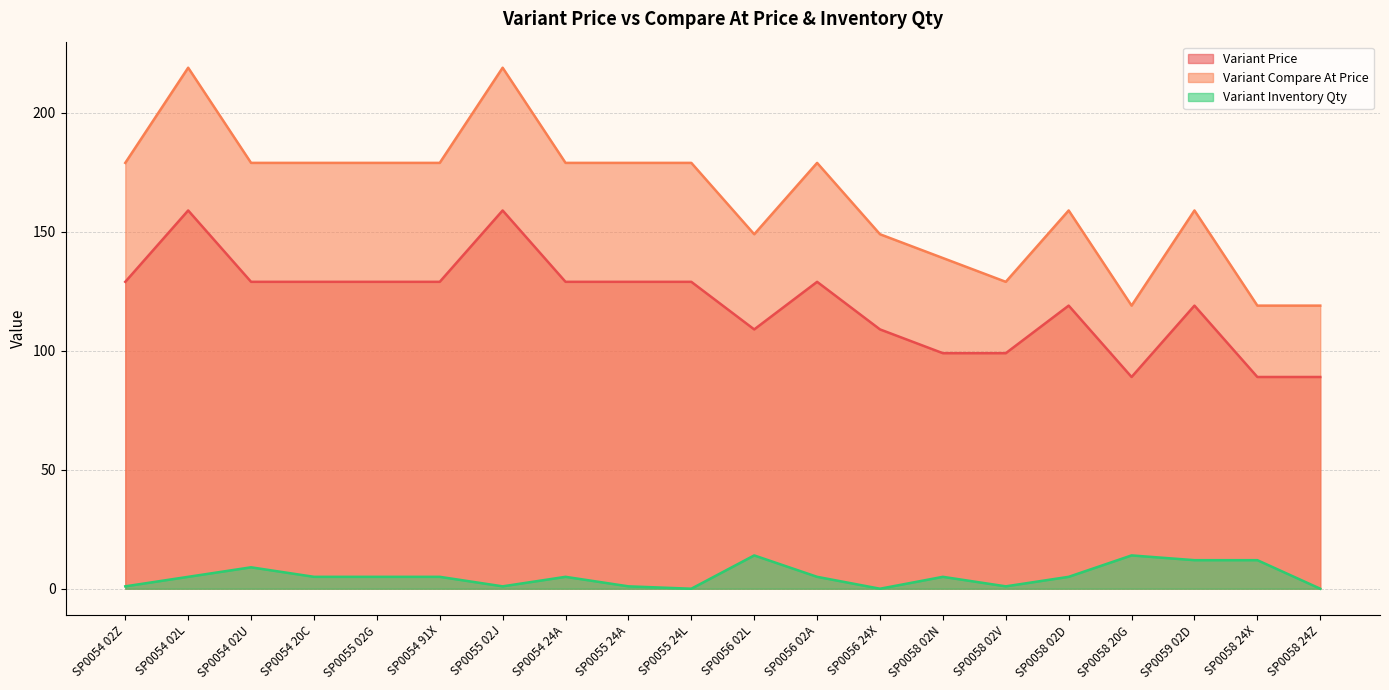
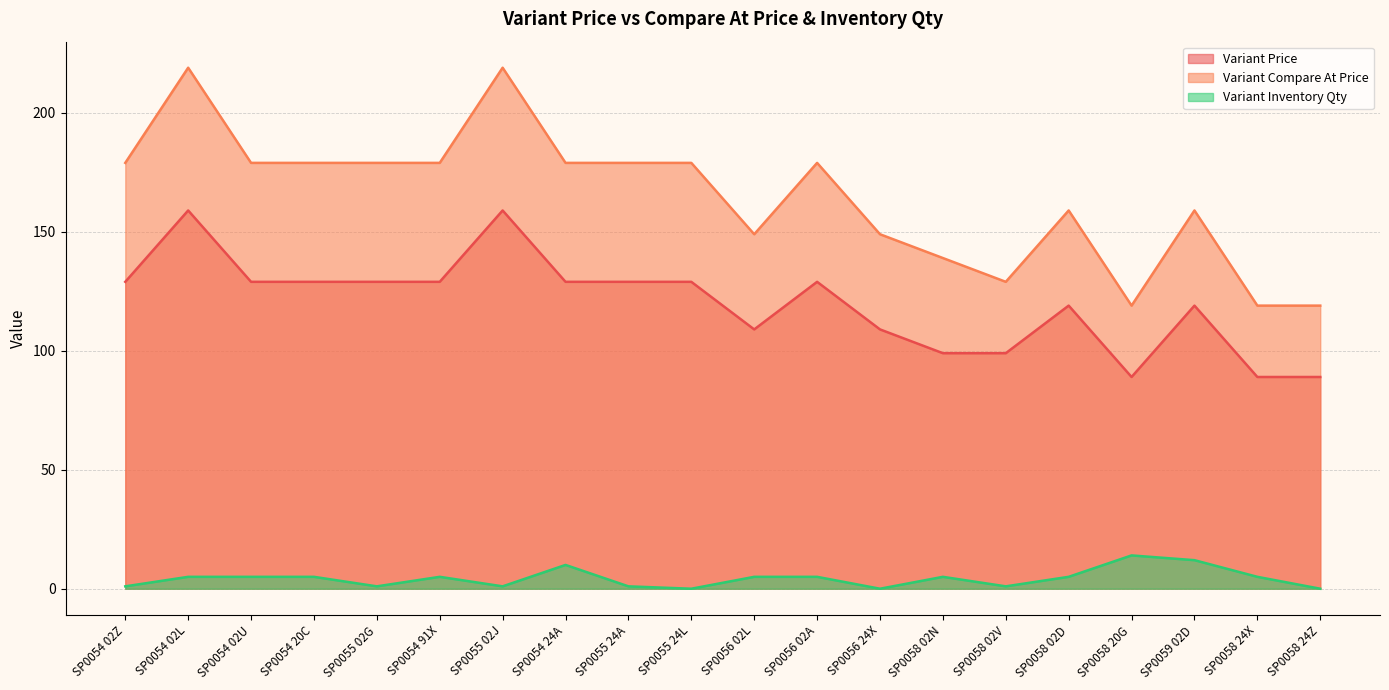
  {
    "Variant Inventory Qty": {
      "SP0054 02Z": 1,
      "SP0054 02L": 5,
-     "SP0054 02U": 9,
+     "SP0054 02U": 5,
      "SP0054 20C": 5,
-     "SP0055 02G": 5,
+     "SP0055 02G": 1,
      "SP0054 91X": 5,
      "SP0055 02J": 1,
-     "SP0054 24A": 5,
+     "SP0054 24A": 10,
      "SP0055 24A": 1,
      "SP0055 24L": 0,
-     "SP0056 02L": 14,
+     "SP0056 02L": 5,
      "SP0056 02A": 5,
      "SP0056 24X": 0,
      "SP0058 02N": 5,
      "SP0058 02V": 1,
      "SP0058 02D": 5,
      "SP0058 20G": 14,
      "SP0059 02D": 12,
-     "SP0058 24X": 12,
+     "SP0058 24X": 5,
      "SP0058 24Z": 0
    }
  }
